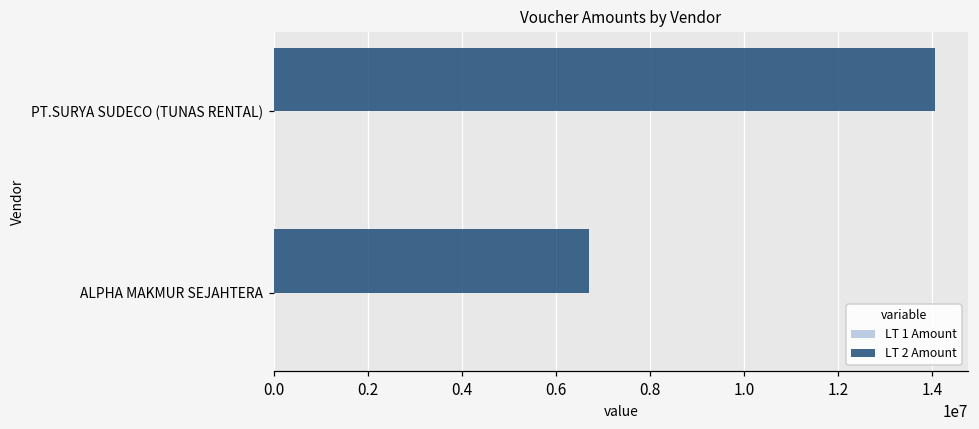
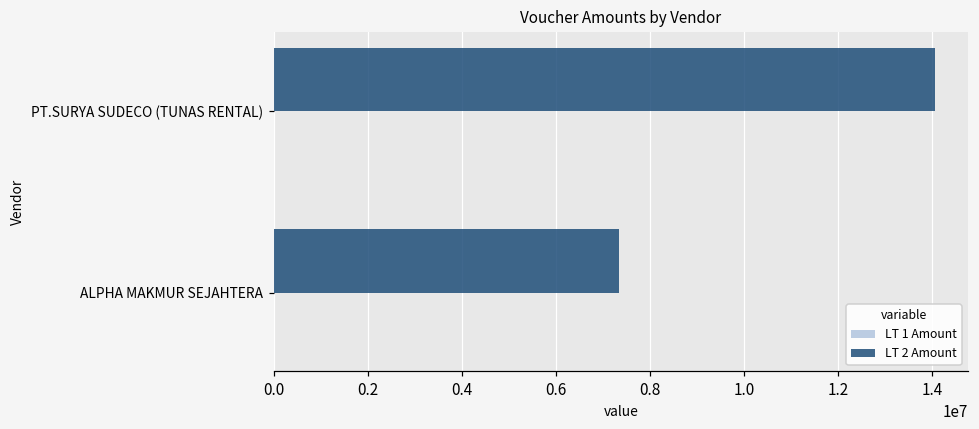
  {
    "LT 2 Amount": {
      "PT.SURYA SUDECO (TUNAS RENTAL)": 14100000,
-     "ALPHA MAKMUR SEJAHTERA": 6700000
+     "ALPHA MAKMUR SEJAHTERA": 7400000
    }
  }
